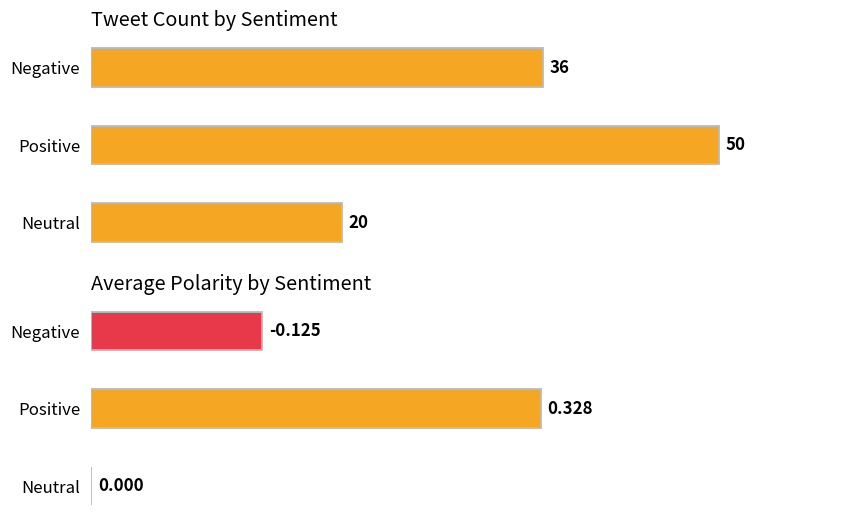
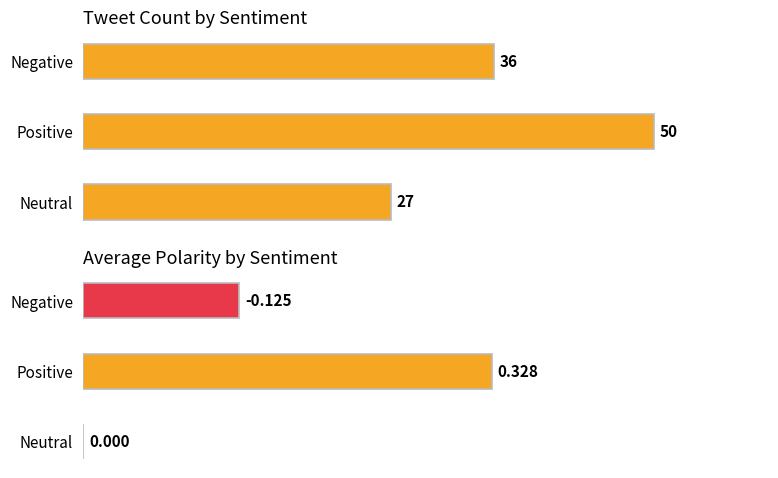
  {
    "Tweet Count by Sentiment": {
      "Negative": 36,
      "Positive": 50,
-     "Neutral": 20
+     "Neutral": 27
    },
    "Average Polarity by Sentiment": {
      "Positive": 0.328,
      "Neutral": 0.000
    }
  }
